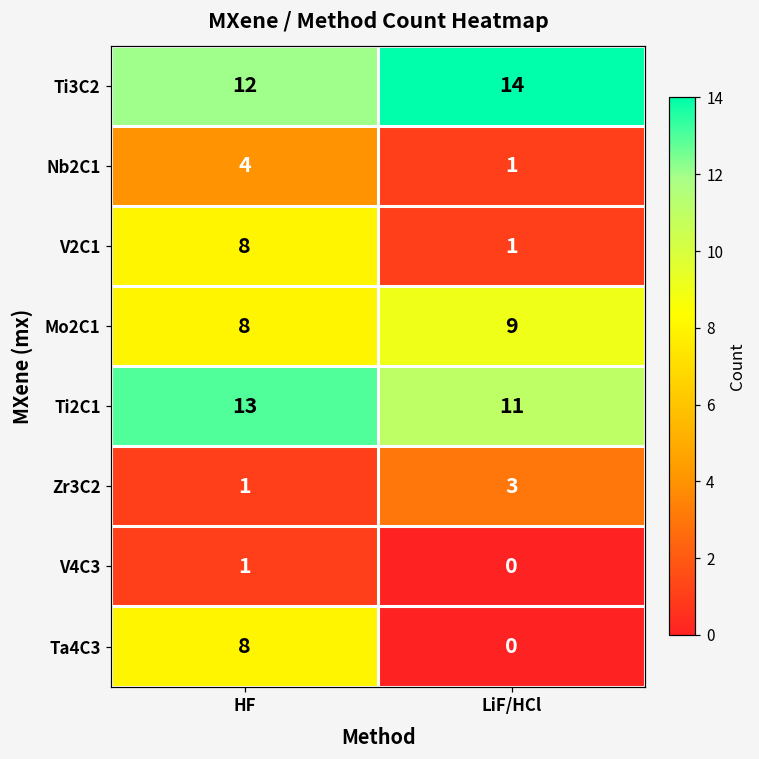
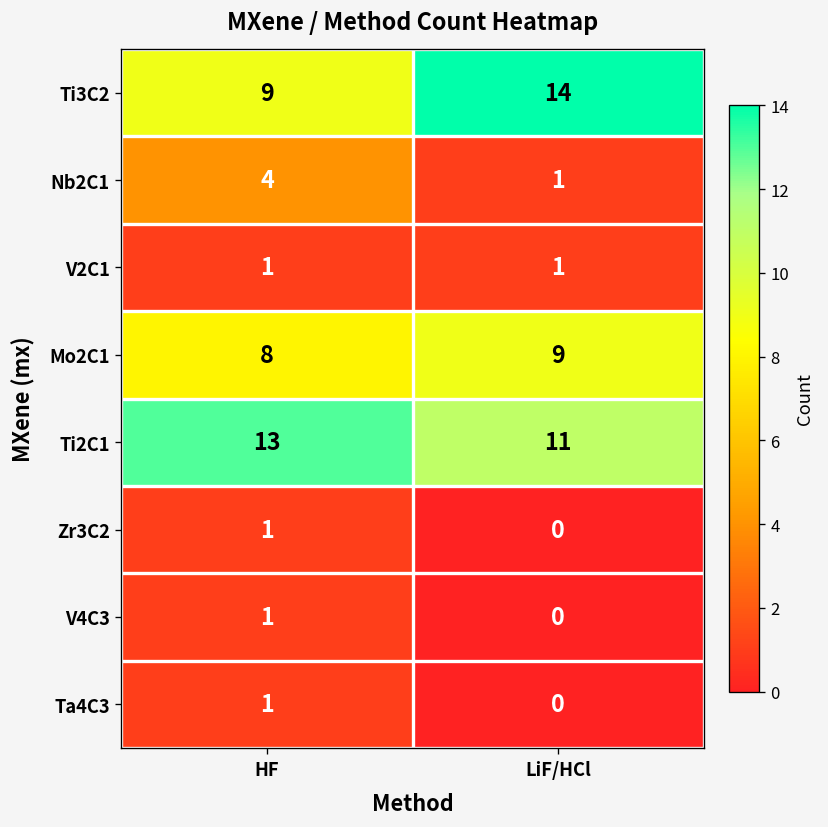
  {
    "Ti3C2": {
-     "HF": 12,
+     "HF": 9,
      "LiF/HCl": 14
    },
    "Nb2C1": {
      "HF": 4,
      "LiF/HCl": 1
    },
    "V2C1": {
-     "HF": 8,
+     "HF": 1,
      "LiF/HCl": 1
    },
    "Mo2C1": {
      "HF": 8,
      "LiF/HCl": 9
    },
    "Ti2C1": {
      "HF": 13,
      "LiF/HCl": 11
    },
    "Zr3C2": {
      "HF": 1,
-     "LiF/HCl": 3
+     "LiF/HCl": 0
    },
    "V4C3": {
      "HF": 1,
      "LiF/HCl": 0
    },
    "Ta4C3": {
-     "HF": 8,
+     "HF": 1,
      "LiF/HCl": 0
    }
  }
